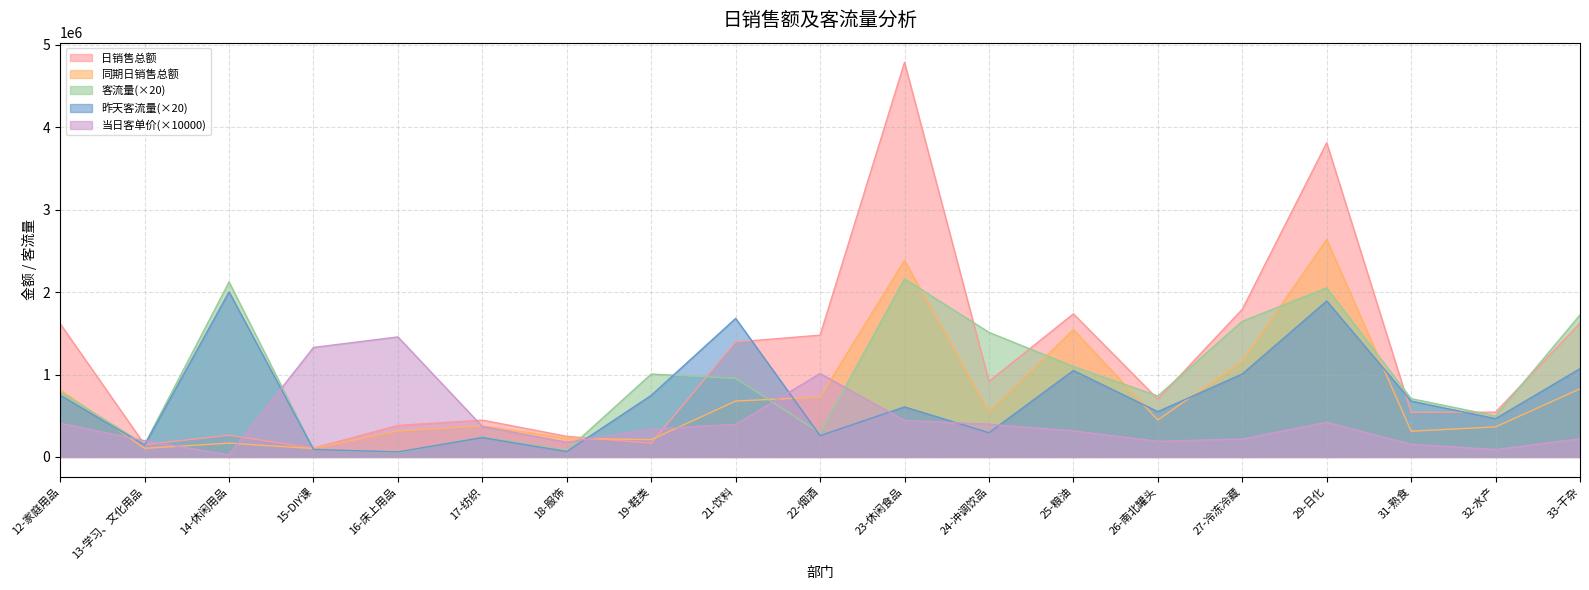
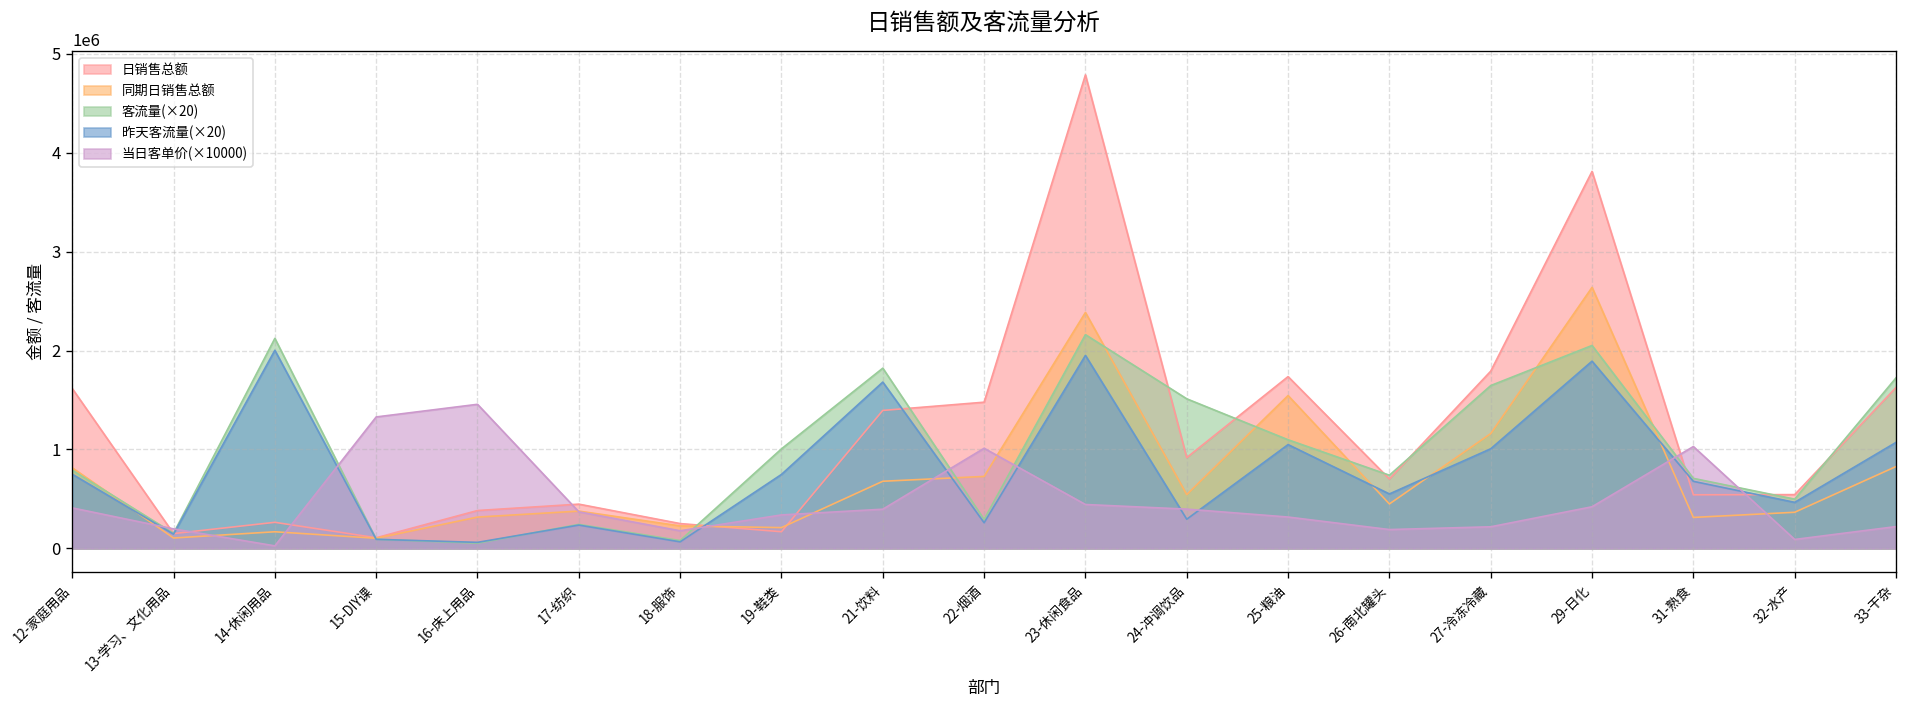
  {
    "客流量(×20)": {
      "14-休闲用品": 2100000,
      "19-鞋类": 1000000,
-     "21-饮料": 1000000,
+     "21-饮料": 1800000,
      "22-烟酒": 300000,
      "23-休闲食品": 2200000,
      "24-冲调饮品": 1500000,
      "25-粮油": 1100000,
      "26-南北罐头": 700000,
      "27-冷冻冷藏": 1600000,
      "29-日化": 2100000,
      "32-水产": 500000,
      "33-干杂": 1700000
    },
    "昨天客流量(×20)": {
      "12-家庭用品": 700000,
      "14-休闲用品": 2000000,
      "19-鞋类": 700000,
      "21-饮料": 1700000,
      "22-烟酒": 300000,
-     "23-休闲食品": 600000,
+     "23-休闲食品": 2000000,
      "24-冲调饮品": 300000,
      "25-粮油": 1000000,
      "26-南北罐头": 500000,
      "27-冷冻冷藏": 1000000,
      "29-日化": 1900000,
      "32-水产": 500000,
      "33-干杂": 1100000
    },
    "当日客单价(×10000)": {
      "12-家庭用品": 400000,
      "13-学习、文化用品": 200000,
      "14-休闲用品": 0,
      "15-DIY课": 1300000,
      "16-床上用品": 1500000,
      "18-服饰": 200000,
      "19-鞋类": 300000,
      "21-饮料": 400000,
      "22-烟酒": 1000000,
      "23-休闲食品": 400000,
      "24-冲调饮品": 400000,
      "25-粮油": 300000,
      "26-南北罐头": 200000,
      "27-冷冻冷藏": 200000,
      "29-日化": 400000,
-     "31-熟食": 200000,
+     "31-熟食": 1000000,
      "32-水产": 100000,
      "33-干杂": 200000
    }
  }
